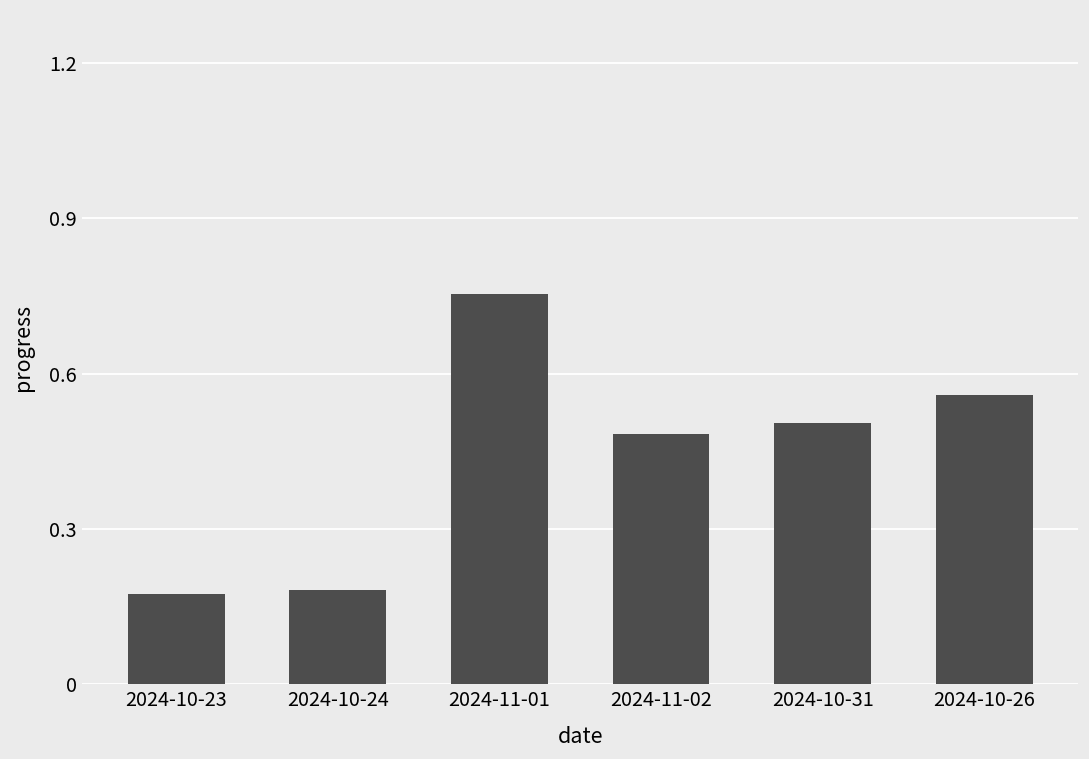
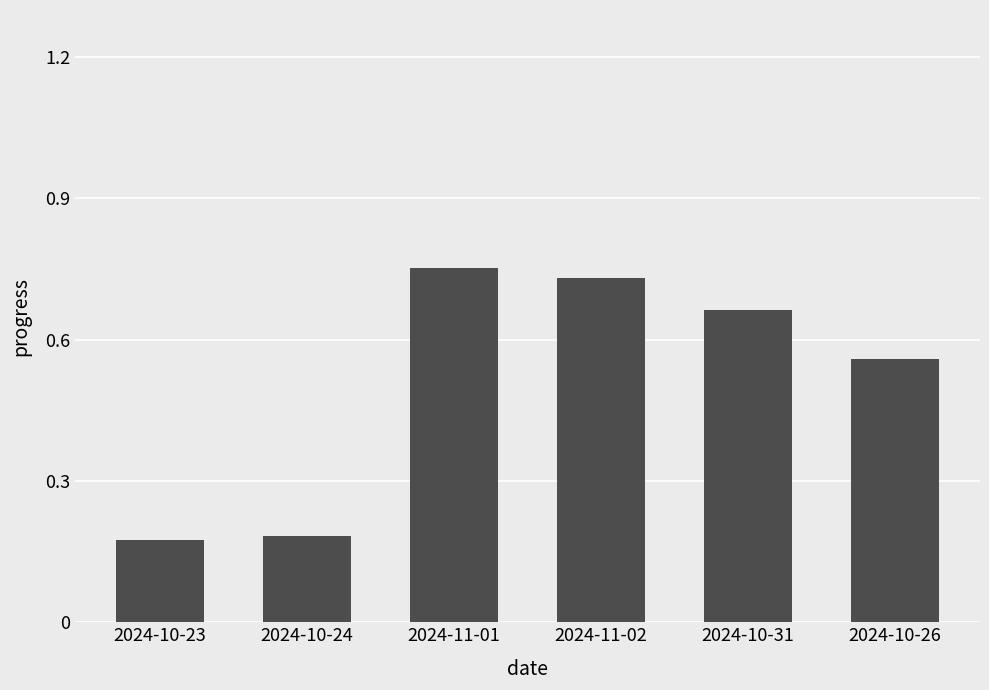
  {
    "2024-10-23": 0.17,
    "2024-10-24": 0.18,
    "2024-11-01": 0.75,
-   "2024-11-02": 0.48,
-   "2024-10-31": 0.50,
+   "2024-11-02": 0.73,
+   "2024-10-31": 0.66,
    "2024-10-26": 0.56
  }
